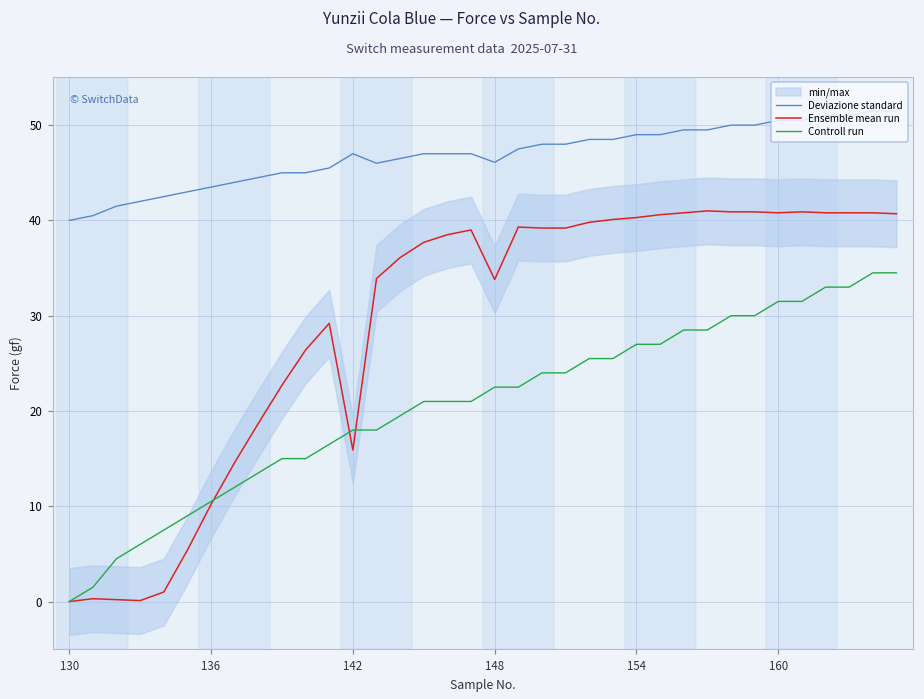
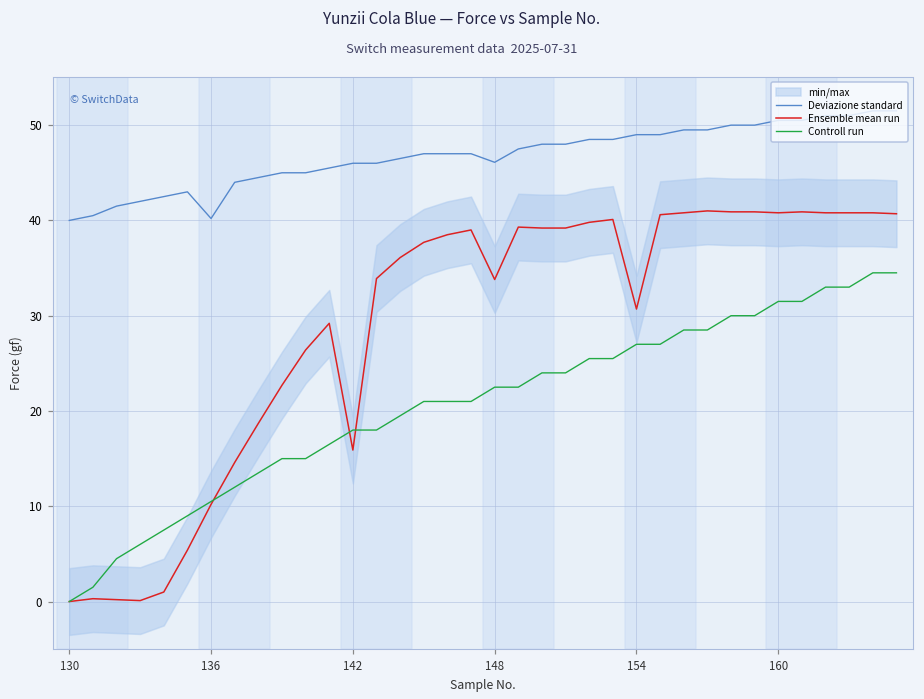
  {
    "Deviazione standard": {
      "130": 40,
-     "136": 44,
-     "142": 47,
+     "136": 40,
+     "142": 46,
      "148": 46,
      "154": 49
    },
    "Ensemble mean run": {
      "136": 10,
      "142": 16,
      "148": 34,
-     "154": 40,
+     "154": 31,
      "160": 41
    },
    "Controll run": {
      "136": 11,
      "142": 18,
      "148": 23,
      "154": 27,
      "160": 32
    }
  }
